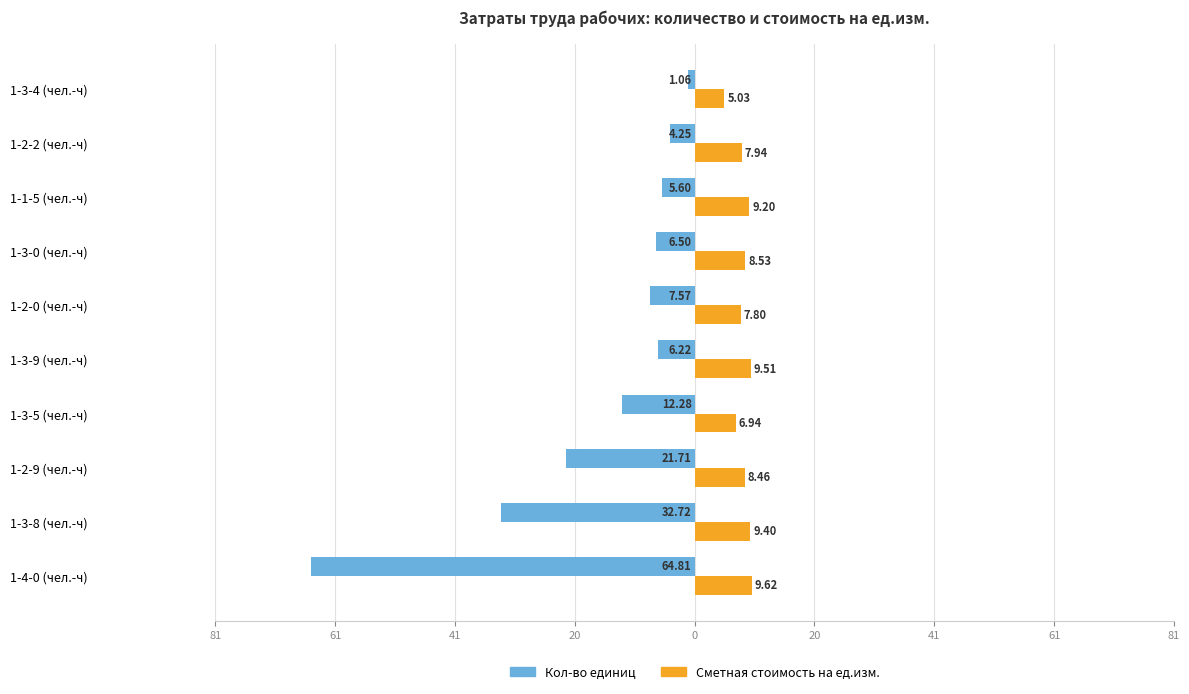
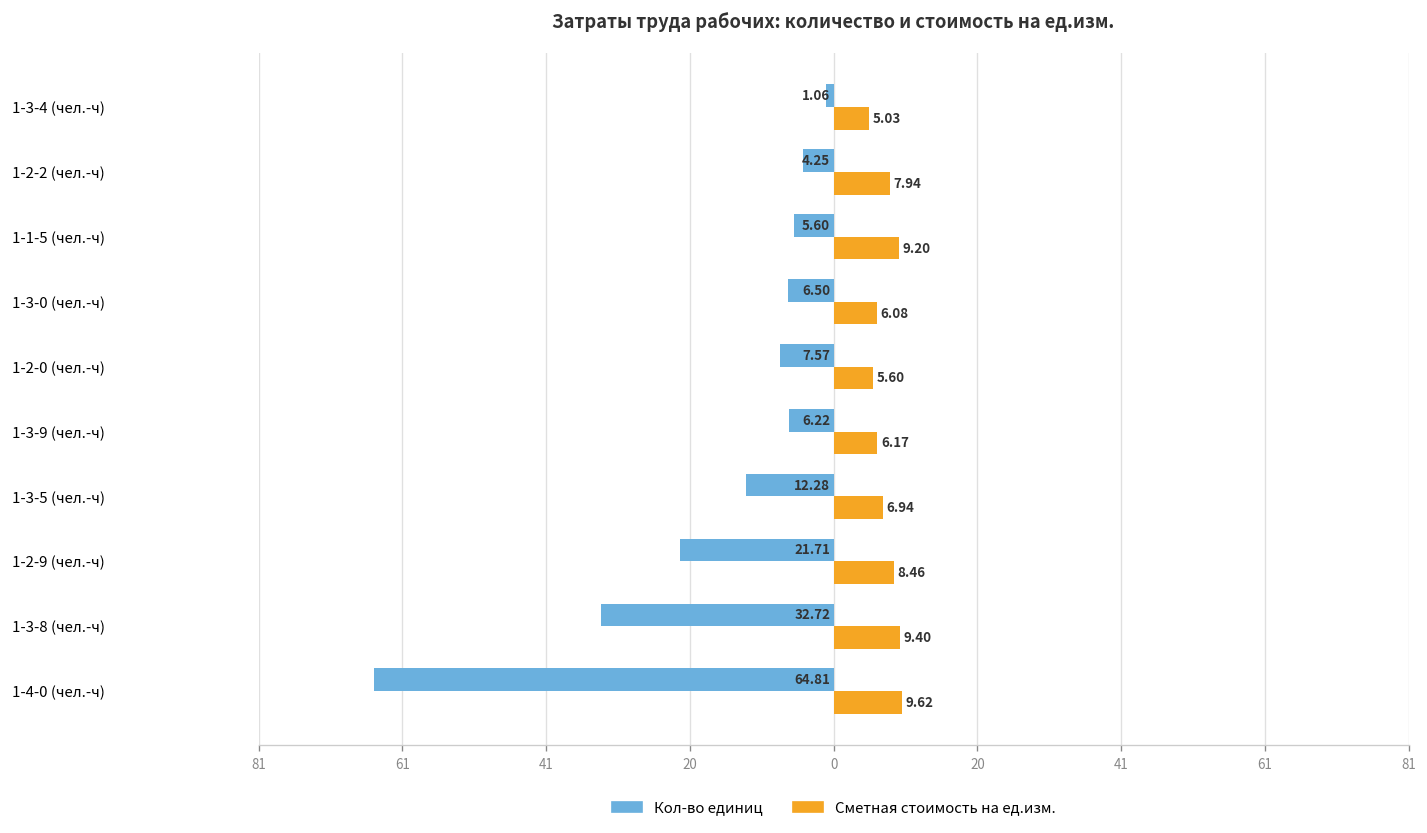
  {
    "Сметная стоимость на ед.изм.": {
      "1-3-4 (чел.-ч)": 5.03,
      "1-2-2 (чел.-ч)": 7.94,
      "1-1-5 (чел.-ч)": 9.20,
-     "1-3-0 (чел.-ч)": 8.53,
-     "1-2-0 (чел.-ч)": 7.80,
-     "1-3-9 (чел.-ч)": 9.51,
+     "1-3-0 (чел.-ч)": 6.08,
+     "1-2-0 (чел.-ч)": 5.60,
+     "1-3-9 (чел.-ч)": 6.17,
      "1-3-5 (чел.-ч)": 6.94,
      "1-2-9 (чел.-ч)": 8.46,
      "1-3-8 (чел.-ч)": 9.40,
      "1-4-0 (чел.-ч)": 9.62
    }
  }
